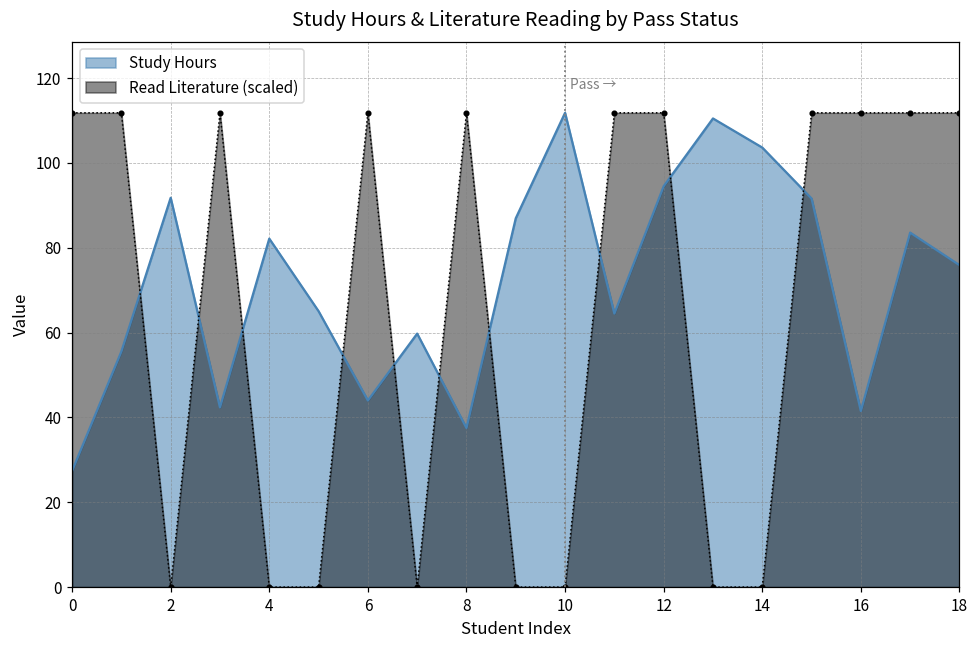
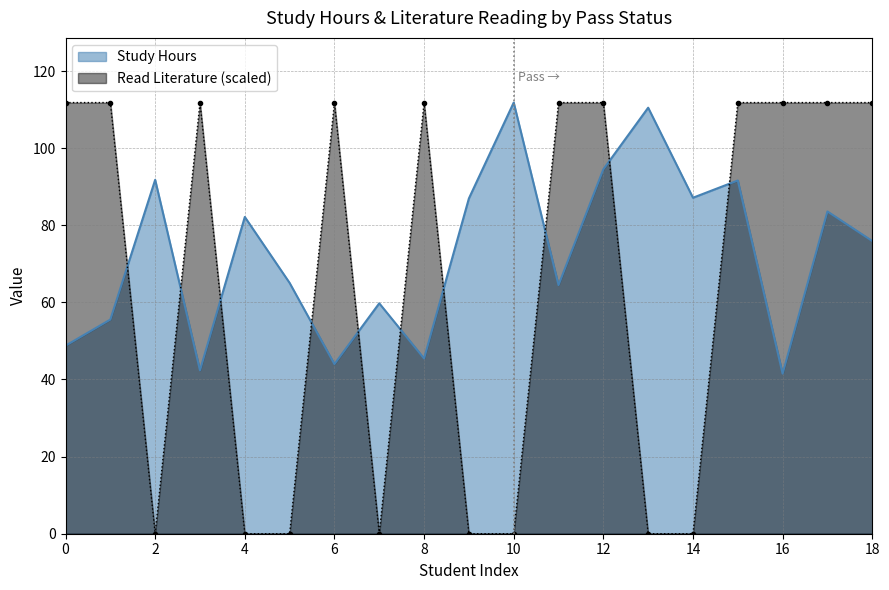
  {
    "Study Hours": {
-     "0": 27,
+     "0": 49,
      "2": 92,
      "4": 82,
      "6": 44,
-     "8": 38,
+     "8": 45,
      "10": 112,
      "12": 95,
-     "14": 104,
+     "14": 87,
      "16": 42,
      "18": 76
    },
    "Read Literature (scaled)": {
      "0": 112,
      "2": 0,
      "4": 0,
      "6": 112,
      "8": 112,
      "10": 0,
      "12": 112,
      "14": 0,
      "16": 112,
      "18": 112
    }
  }
